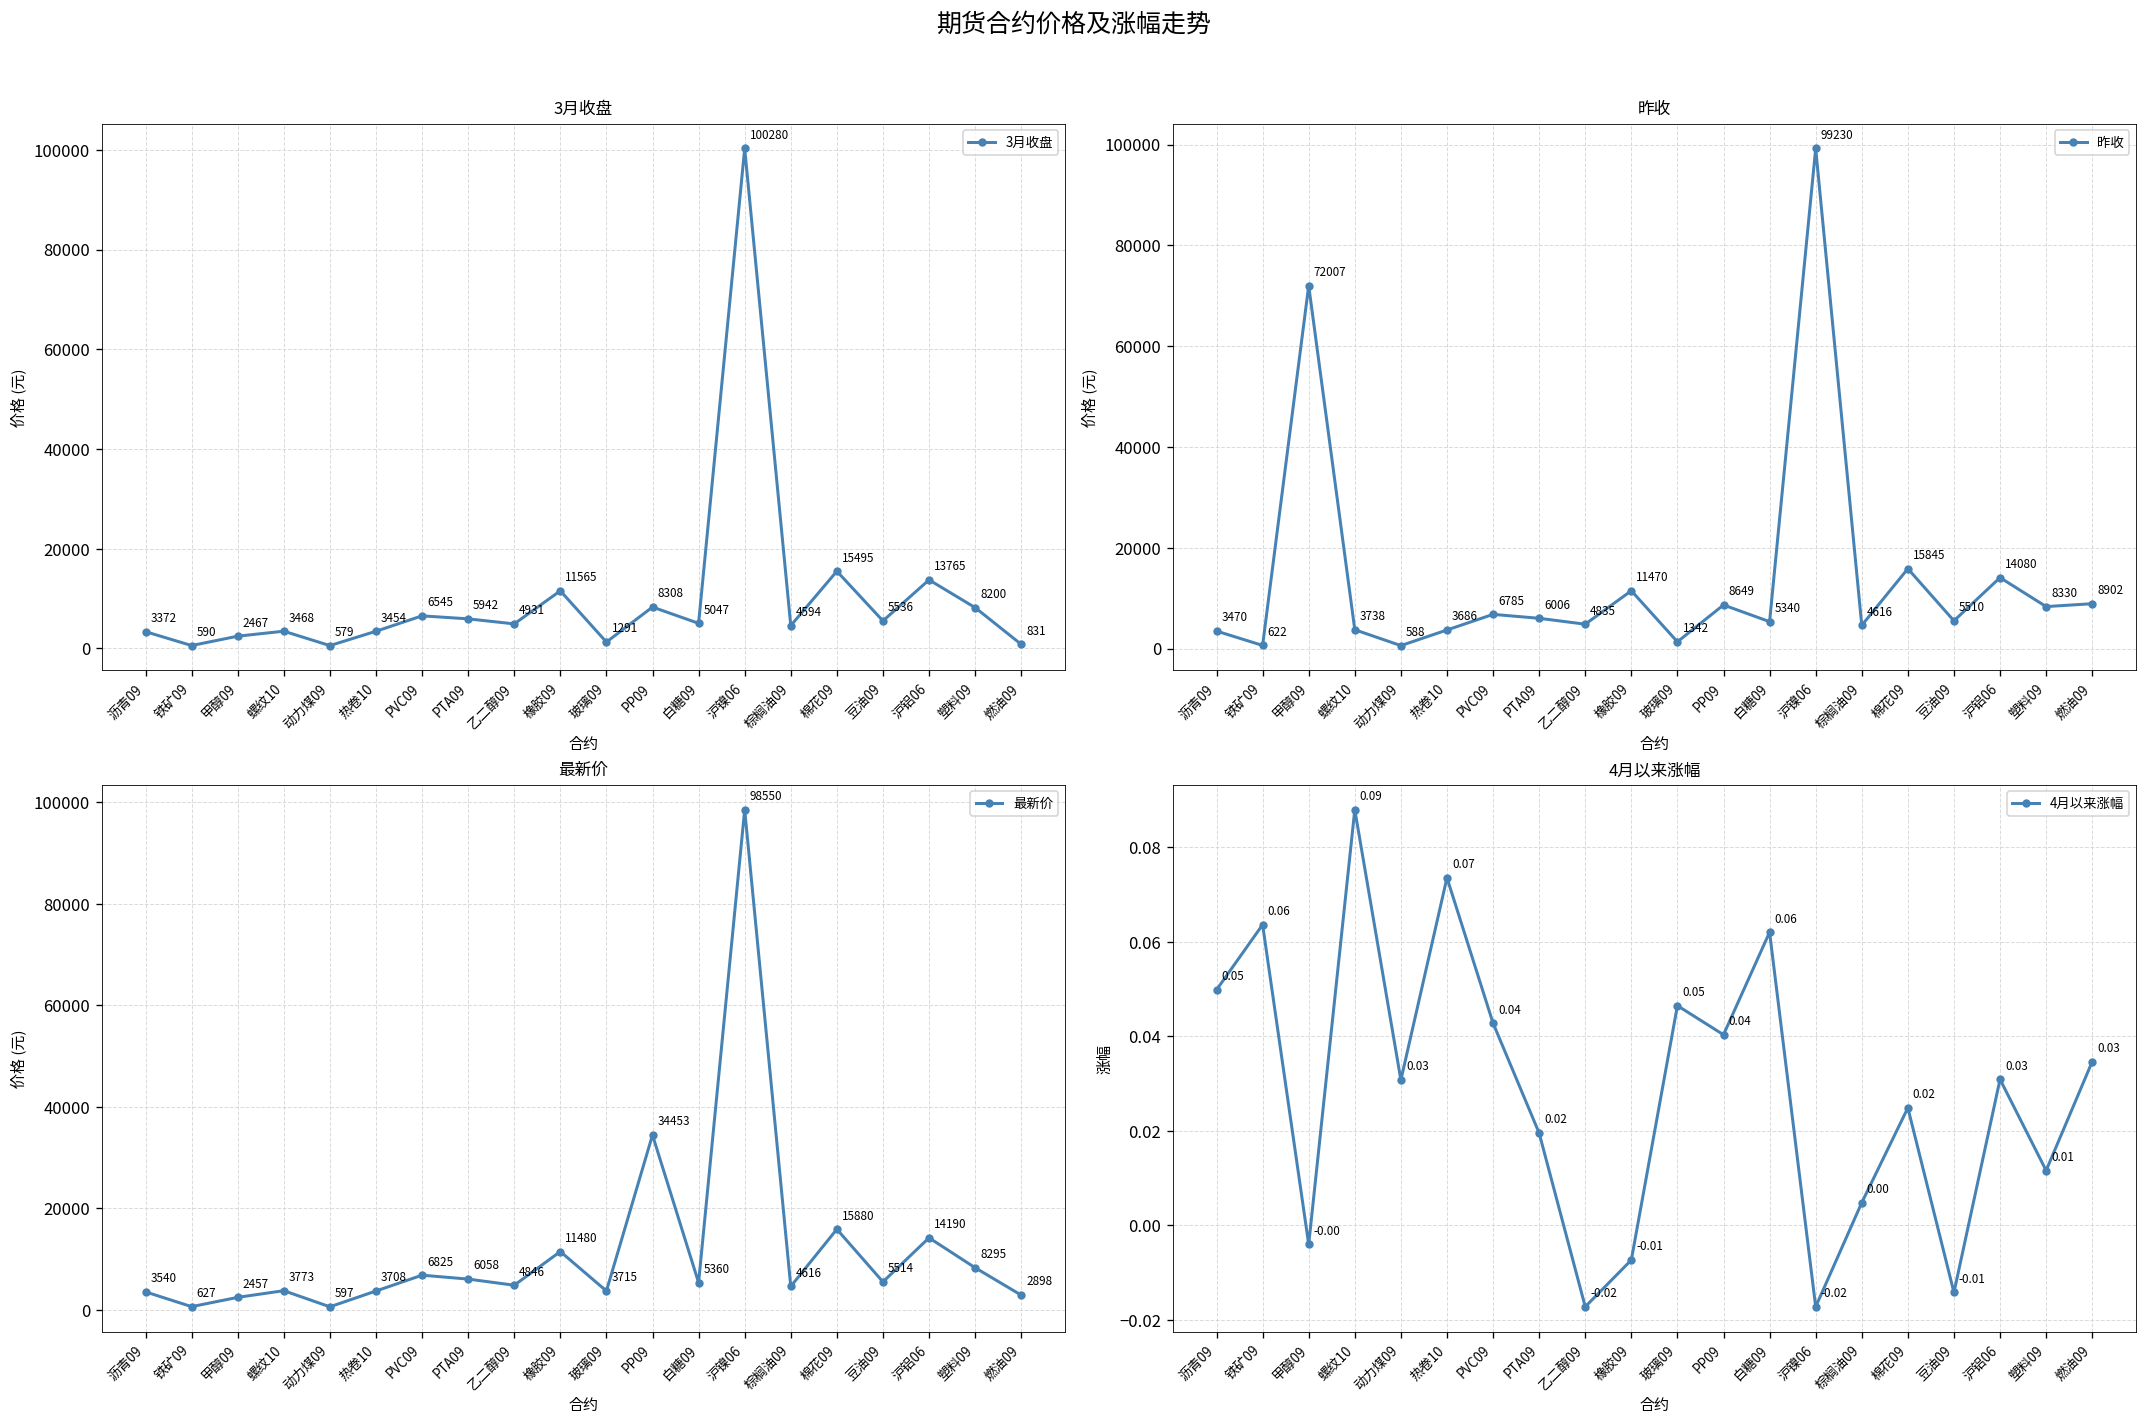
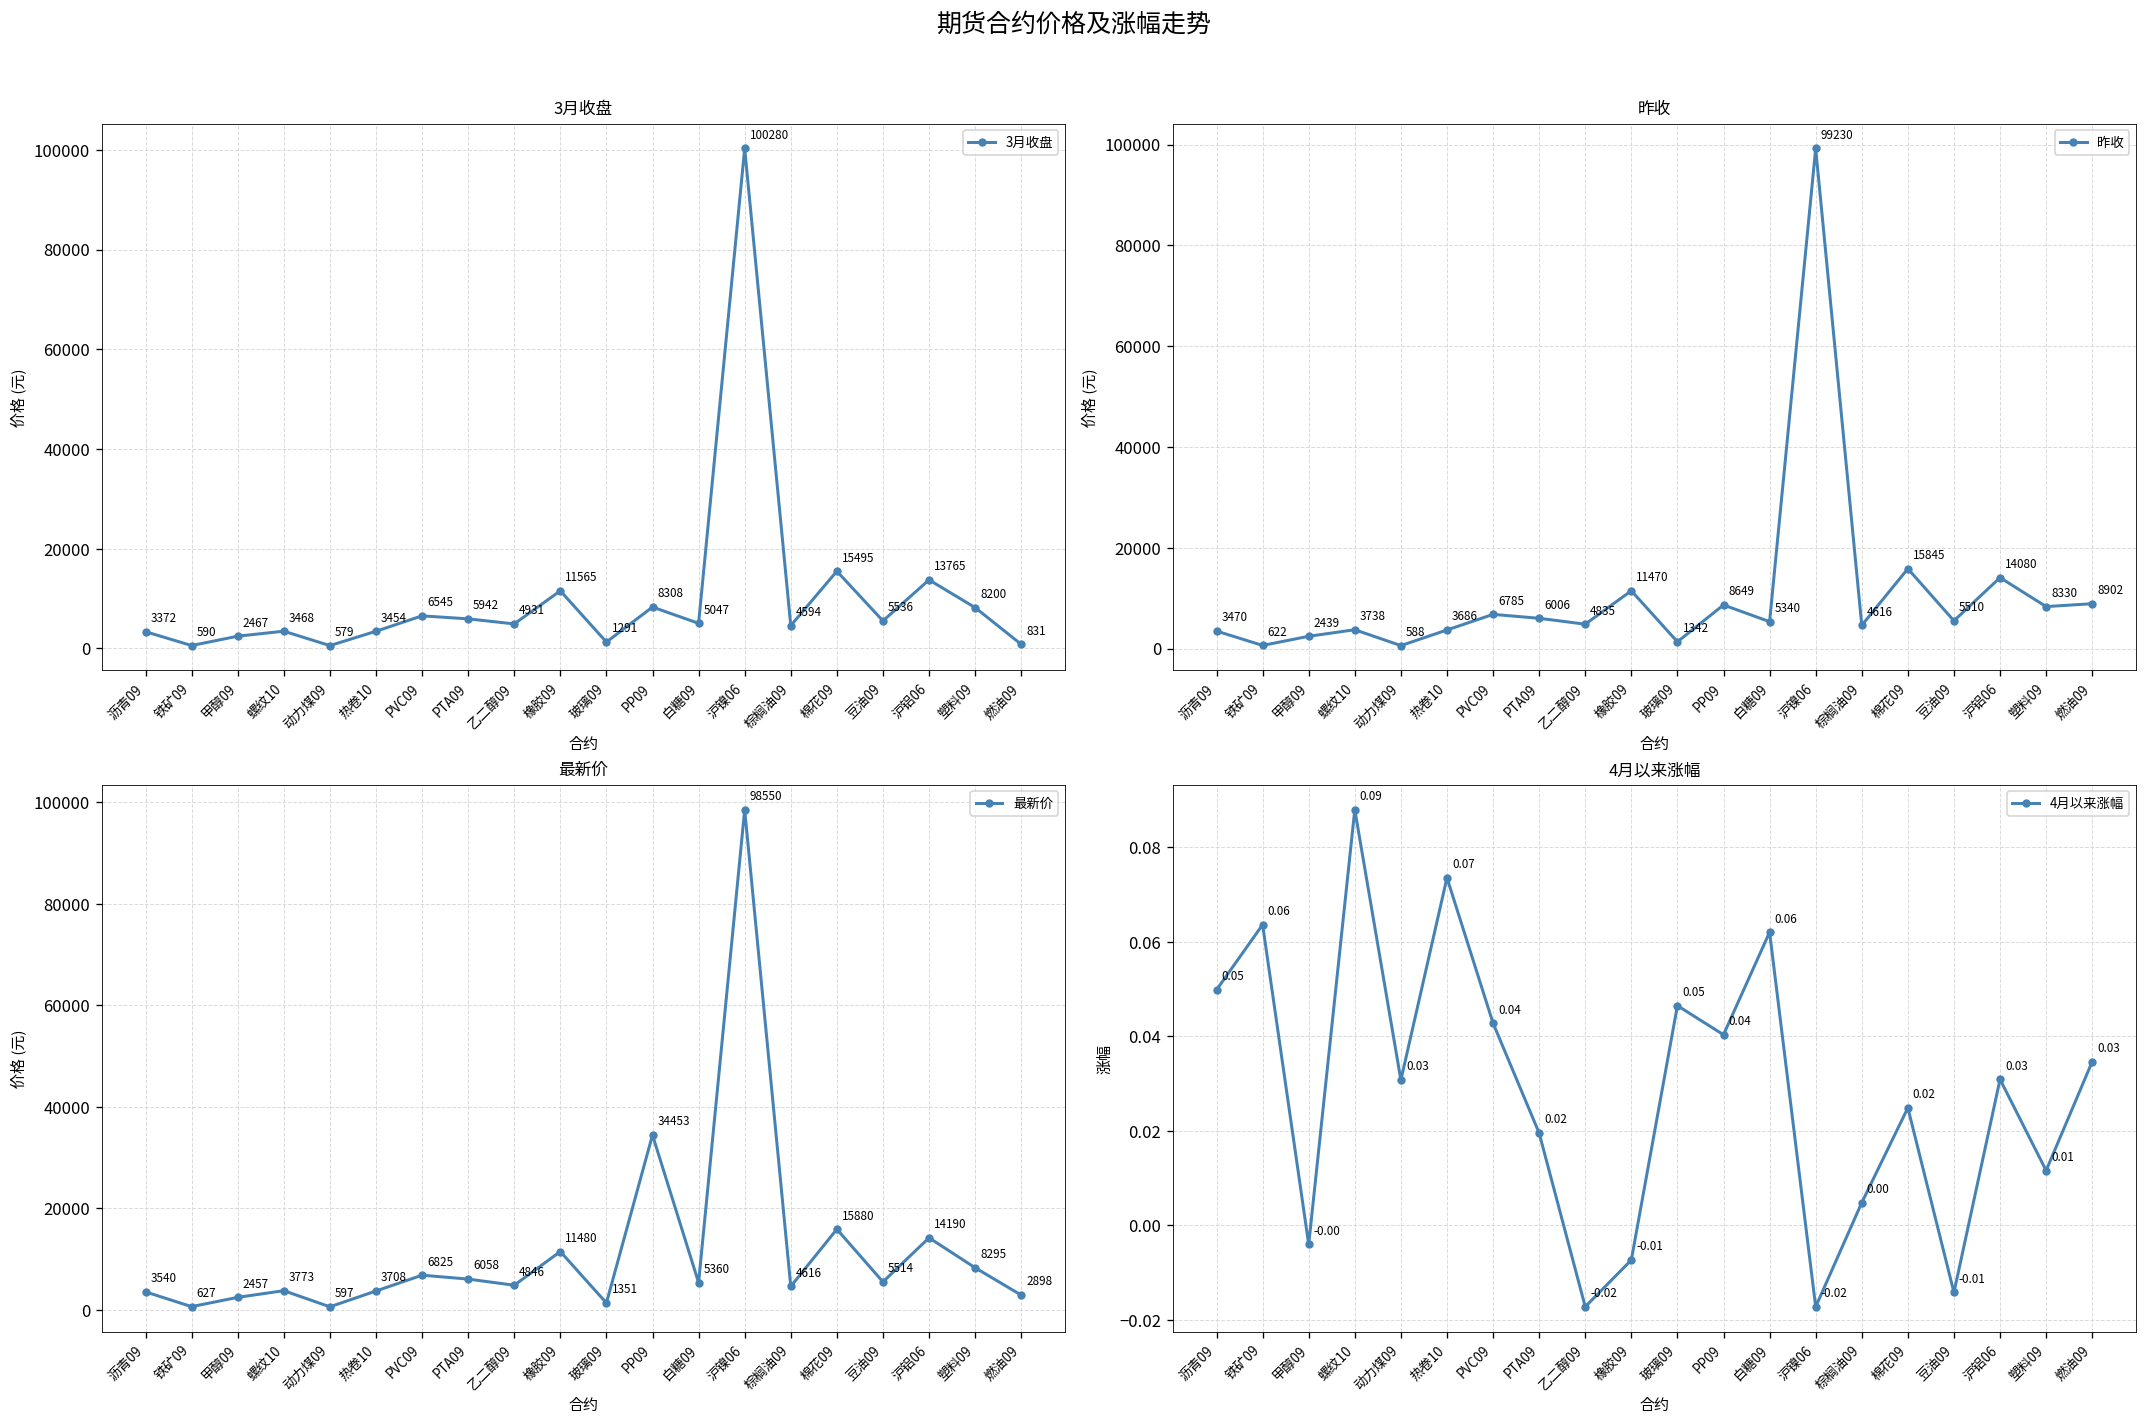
  {
    "3月收盘": {
      "沥青09": 3372,
      "铁矿09": 590,
      "甲醇09": 2467,
      "螺纹10": 3468,
      "动力煤09": 579,
      "热卷10": 3454,
      "PVC09": 6545,
      "PTA09": 5942,
      "乙二醇09": 4931,
      "橡胶09": 11565,
      "玻璃09": 1291,
      "PP09": 8308,
      "白糖09": 5047,
      "沪镍06": 100280,
      "棕榈油09": 4594,
      "棉花09": 15495,
      "豆油09": 5536,
      "沪铝06": 13765,
      "塑料09": 8200,
      "燃油09": 831
    },
    "昨收": {
      "沥青09": 3470,
      "铁矿09": 622,
-     "甲醇09": 72007,
+     "甲醇09": 2439,
      "螺纹10": 3738,
      "动力煤09": 588,
      "热卷10": 3686,
      "PVC09": 6785,
      "PTA09": 6006,
      "乙二醇09": 4835,
      "橡胶09": 11470,
      "玻璃09": 1342,
      "PP09": 8649,
      "白糖09": 5340,
      "沪镍06": 99230,
      "棕榈油09": 4616,
      "棉花09": 15845,
      "豆油09": 5510,
      "沪铝06": 14080,
      "塑料09": 8330,
      "燃油09": 8902
    },
    "最新价": {
      "沥青09": 3540,
      "铁矿09": 627,
      "甲醇09": 2457,
      "螺纹10": 3773,
      "动力煤09": 597,
      "热卷10": 3708,
      "PVC09": 6825,
      "PTA09": 6058,
      "乙二醇09": 4846,
      "橡胶09": 11480,
-     "玻璃09": 3715,
+     "玻璃09": 1351,
      "PP09": 34453,
      "白糖09": 5360,
      "沪镍06": 98550,
      "棕榈油09": 4616,
      "棉花09": 15880,
      "豆油09": 5514,
      "沪铝06": 14190,
      "塑料09": 8295,
      "燃油09": 2898
    },
    "4月以来涨幅": {
      "沥青09": 0.05,
      "铁矿09": 0.06,
      "甲醇09": -0.00,
      "螺纹10": 0.09,
      "动力煤09": 0.03,
      "热卷10": 0.07,
      "PVC09": 0.04,
      "PTA09": 0.02,
      "乙二醇09": -0.02,
      "橡胶09": -0.01,
      "玻璃09": 0.05,
      "PP09": 0.04,
      "白糖09": 0.06,
      "沪镍06": -0.02,
      "棕榈油09": 0.00,
      "棉花09": 0.02,
      "豆油09": -0.01,
      "沪铝06": 0.03,
      "塑料09": 0.01,
      "燃油09": 0.03
    }
  }
